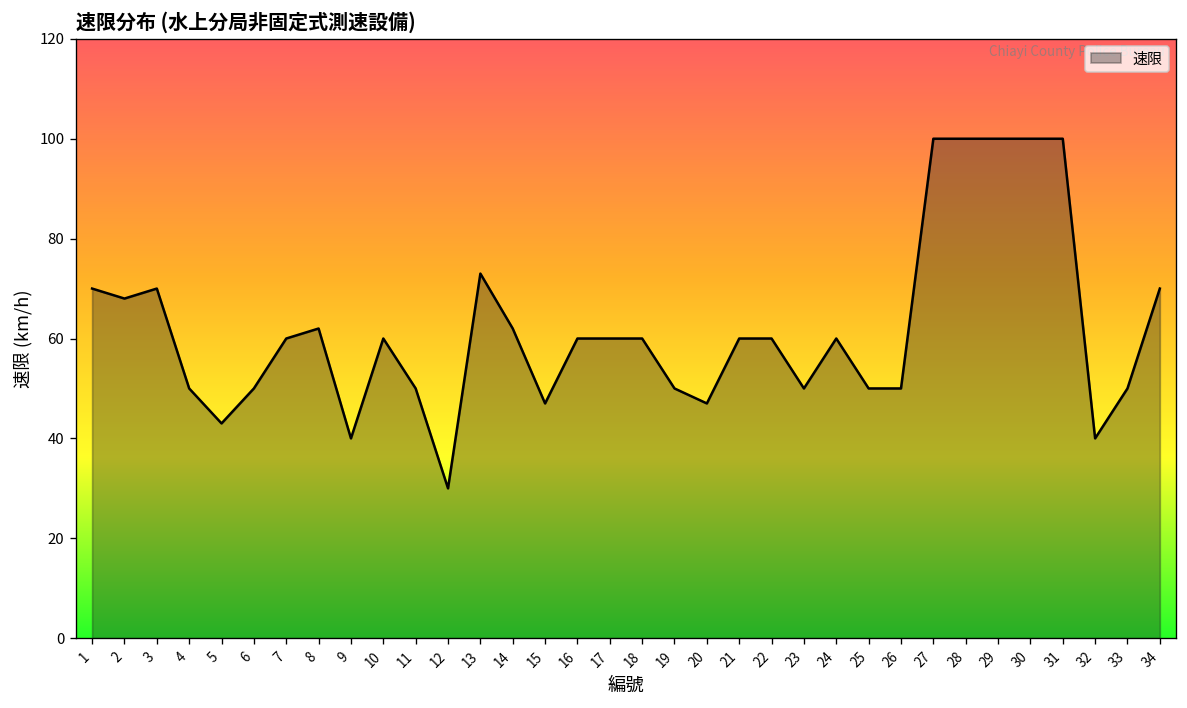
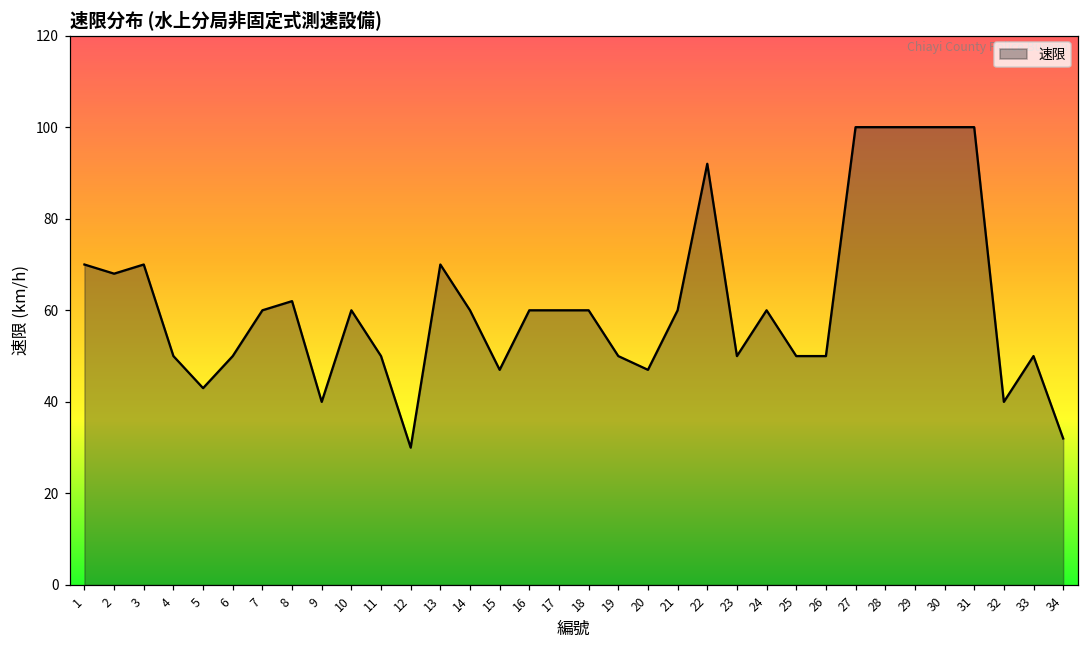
  {
    "1": 70,
    "2": 68,
    "3": 70,
    "4": 50,
    "5": 43,
    "6": 50,
    "7": 60,
    "8": 62,
    "9": 40,
    "10": 60,
    "11": 50,
    "12": 30,
-   "13": 73,
-   "14": 62,
+   "13": 70,
+   "14": 60,
    "15": 47,
    "16": 60,
    "17": 60,
    "18": 60,
    "19": 50,
    "20": 47,
    "21": 60,
-   "22": 60,
+   "22": 92,
    "23": 50,
    "24": 60,
    "25": 50,
    "26": 50,
    "27": 100,
    "28": 100,
    "29": 100,
    "30": 100,
    "31": 100,
    "32": 40,
    "33": 50,
-   "34": 70
+   "34": 32
  }
